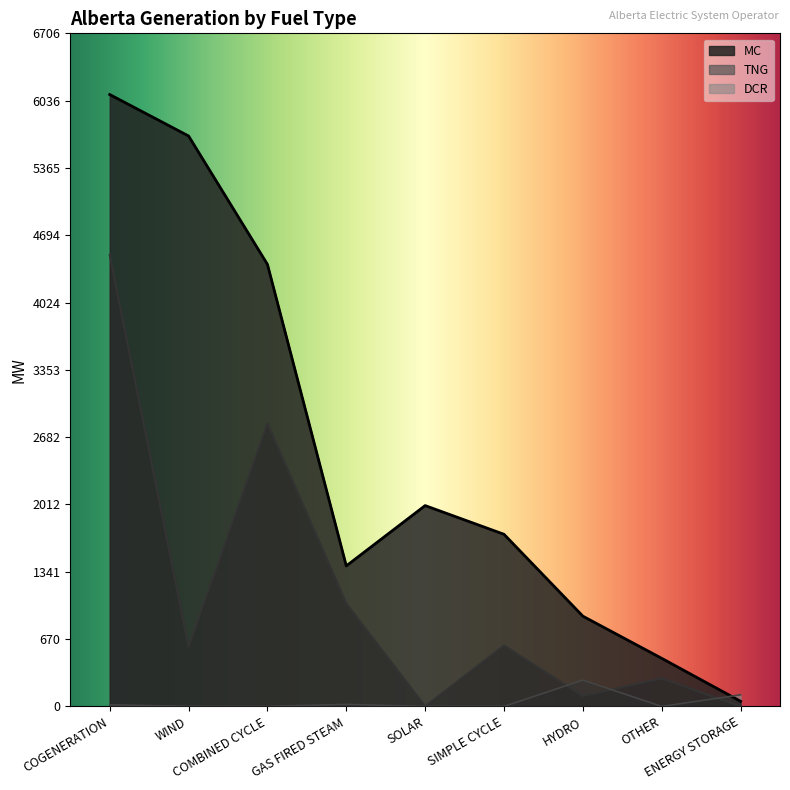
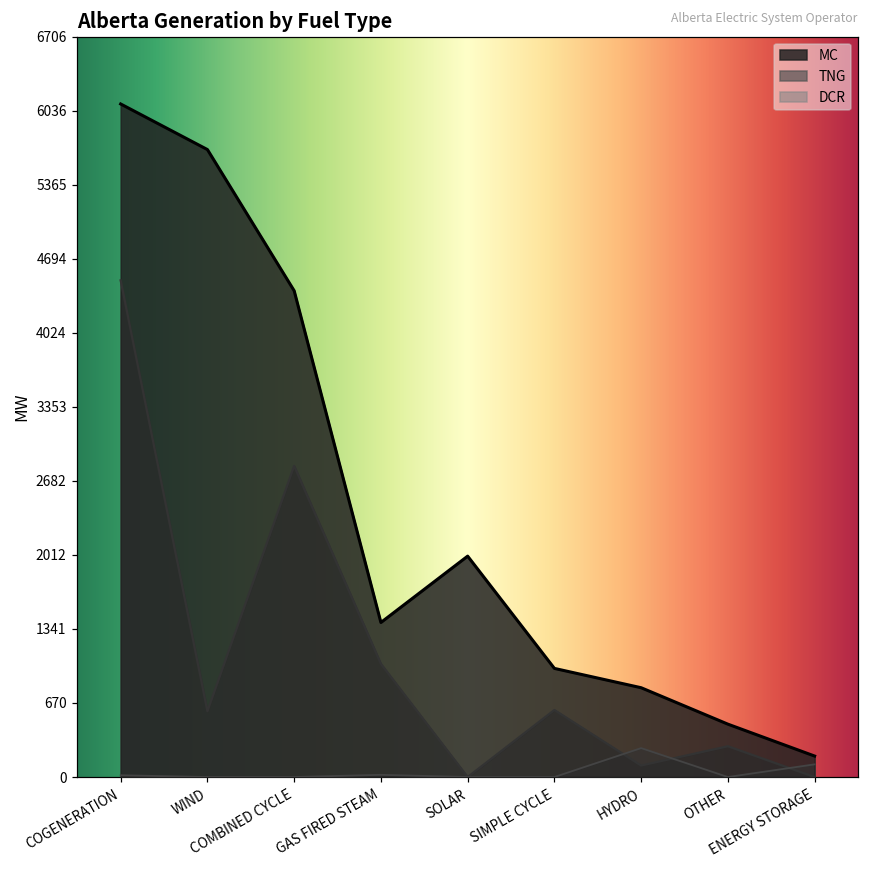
  {
    "MC": {
      "COGENERATION": 6100,
      "WIND": 5680,
      "COMBINED CYCLE": 4410,
      "GAS FIRED STEAM": 1400,
      "SOLAR": 2000,
-     "SIMPLE CYCLE": 1720,
-     "HYDRO": 900,
+     "SIMPLE CYCLE": 980,
+     "HYDRO": 810,
      "OTHER": 480,
-     "ENERGY STORAGE": 50
+     "ENERGY STORAGE": 190
    }
  }
